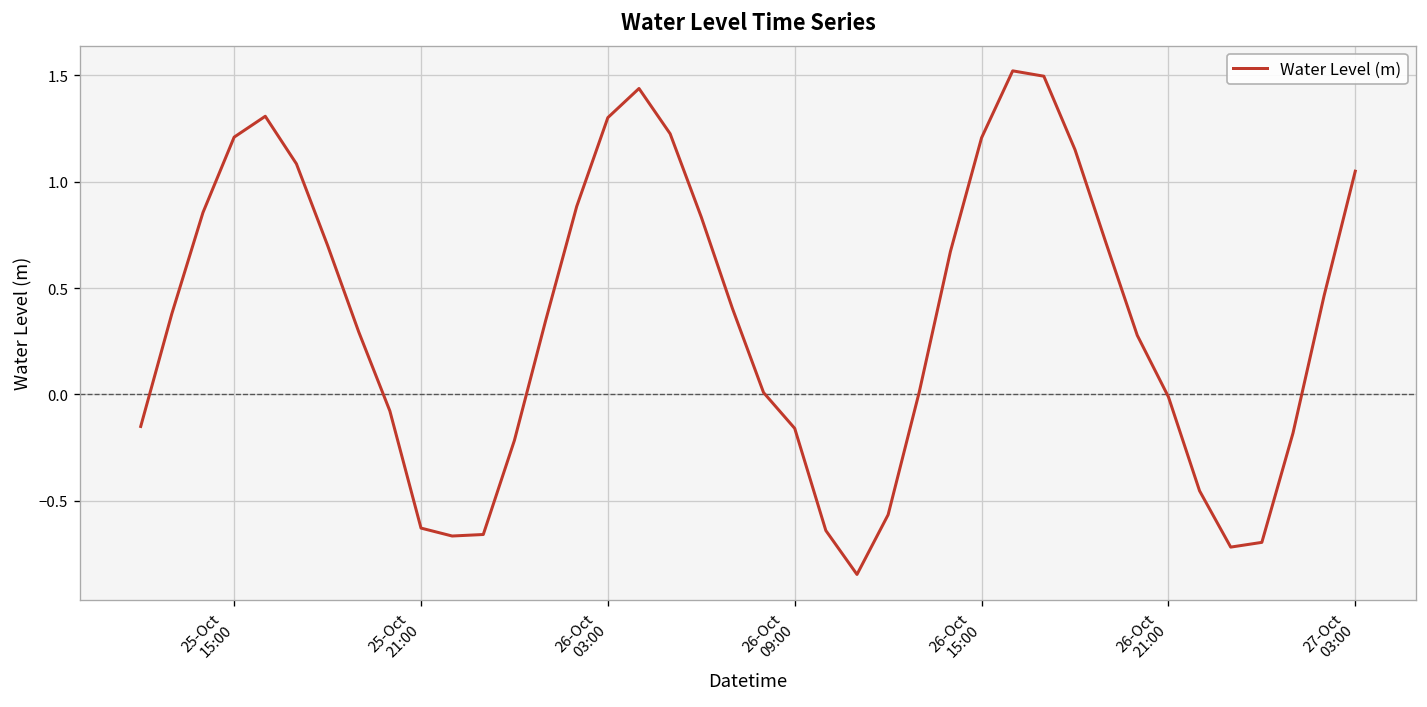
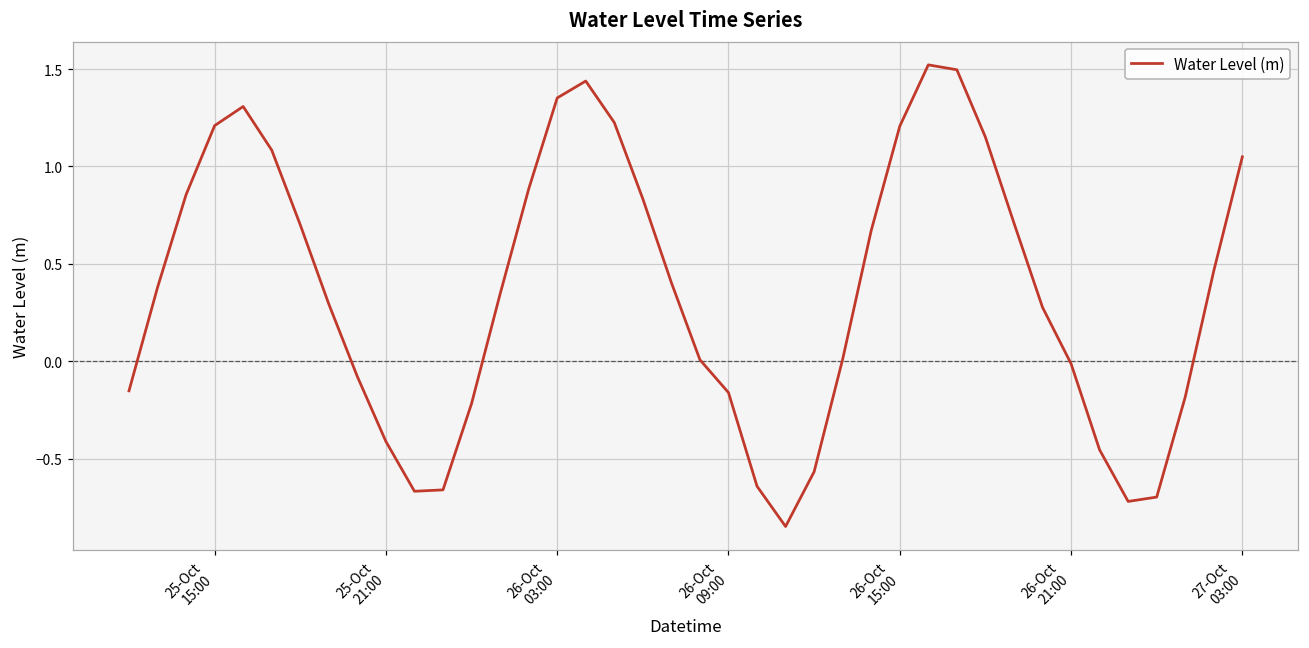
  {
    "25-Oct 15:00": 1.21,
-   "25-Oct 21:00": -0.63,
-   "26-Oct 03:00": 1.30,
+   "25-Oct 21:00": -0.41,
+   "26-Oct 03:00": 1.35,
    "26-Oct 09:00": -0.16,
    "26-Oct 15:00": 1.21,
    "26-Oct 21:00": -0.01,
    "27-Oct 03:00": 1.05
  }
